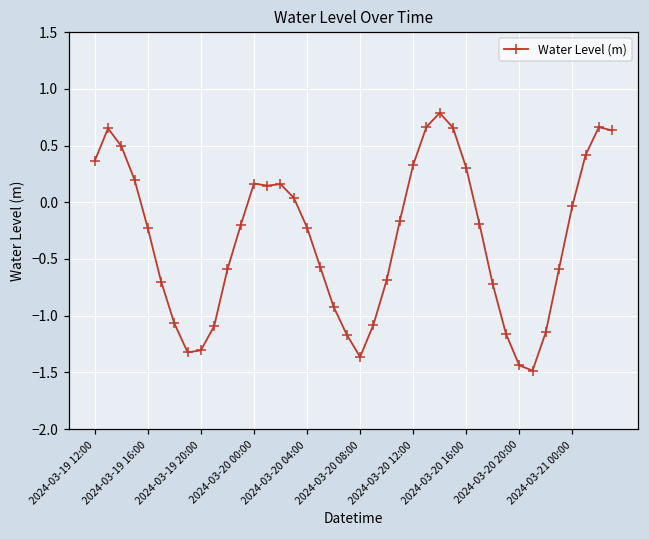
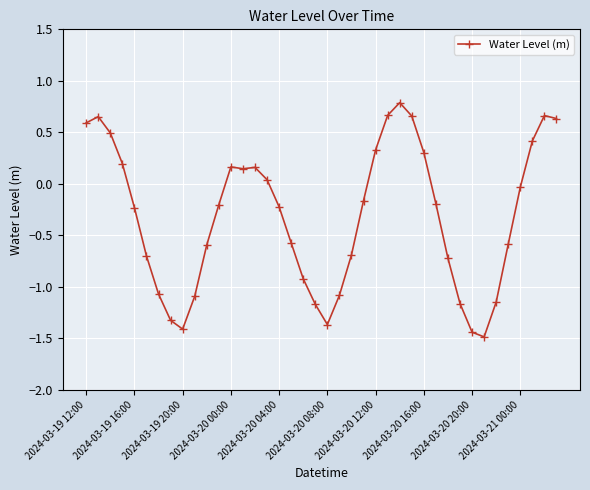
  {
-   "2024-03-19 12:00": 0.37,
+   "2024-03-19 12:00": 0.59,
    "2024-03-19 16:00": -0.23,
-   "2024-03-19 20:00": -1.31,
+   "2024-03-19 20:00": -1.41,
    "2024-03-20 00:00": 0.17,
    "2024-03-20 04:00": -0.22,
    "2024-03-20 08:00": -1.36,
    "2024-03-20 12:00": 0.33,
    "2024-03-20 16:00": 0.30,
    "2024-03-20 20:00": -1.44,
    "2024-03-21 00:00": -0.03
  }
